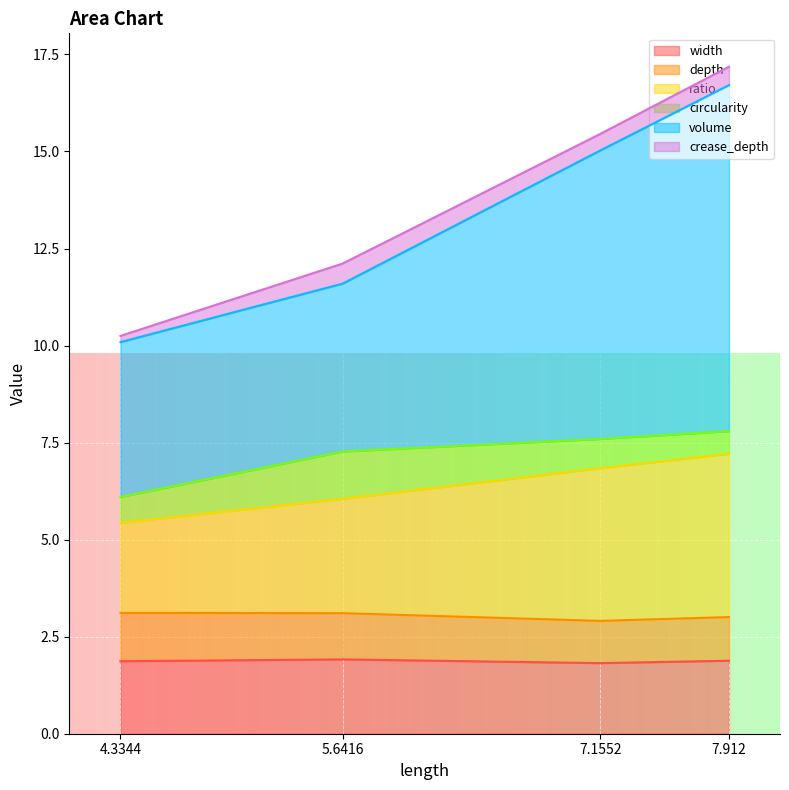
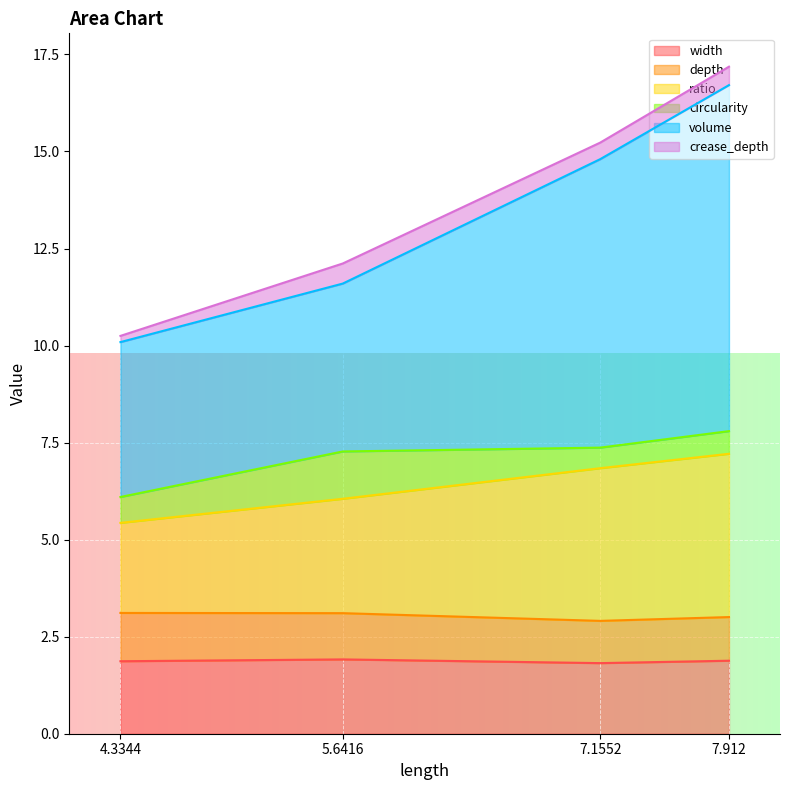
  {
    "width": {
      "4.3344": 1.9,
      "5.6416": 1.9,
      "7.1552": 1.8,
      "7.912": 1.9
    },
    "circularity": {
      "4.3344": 0.7,
      "5.6416": 1.2,
-     "7.1552": 0.8,
+     "7.1552": 0.5,
      "7.912": 0.6
    },
    "volume": {
      "4.3344": 4.0,
      "5.6416": 4.3,
      "7.1552": 7.4
    },
    "crease_depth": {
      "4.3344": 0.2,
      "5.6416": 0.5,
      "7.1552": 0.4
    }
  }
